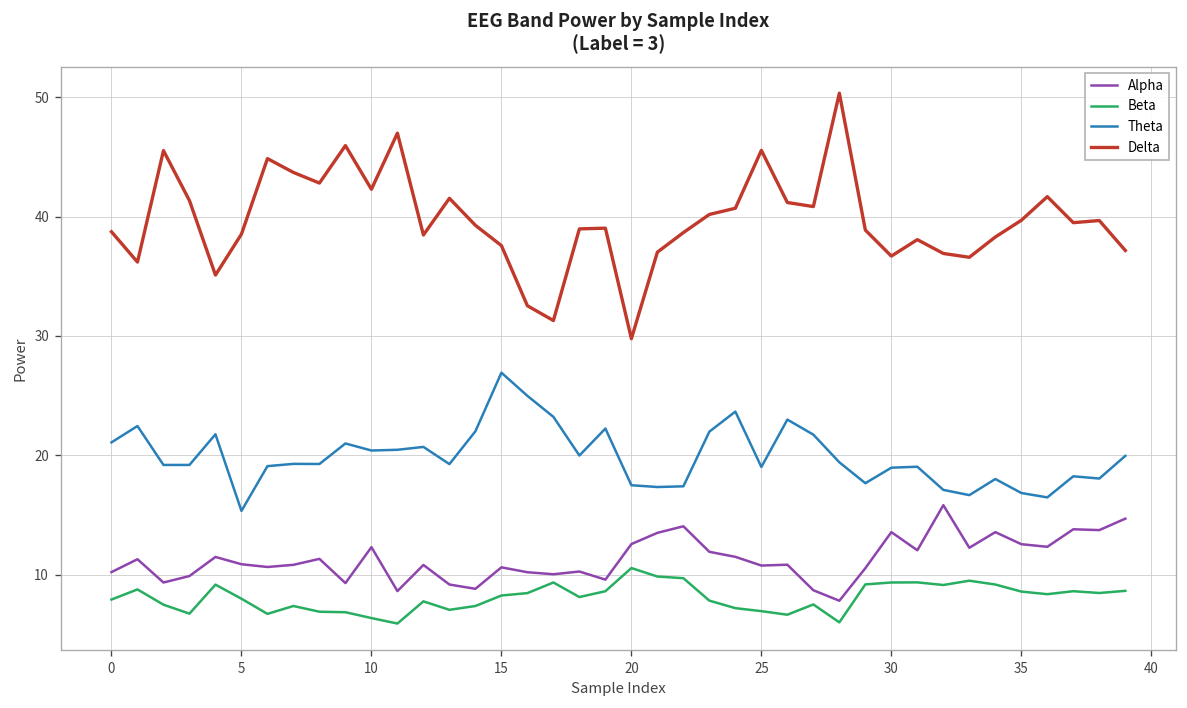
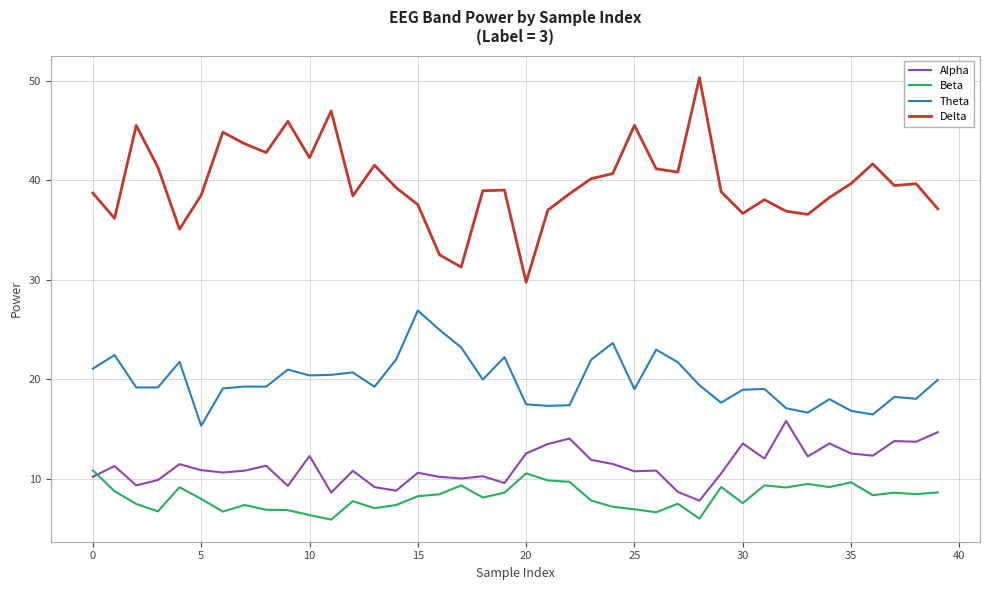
  {
    "Alpha": {
      "0": 10,
      "5": 11,
      "10": 12,
      "15": 11,
      "20": 13,
      "25": 11,
      "30": 14,
      "35": 13
    },
    "Beta": {
-     "0": 8,
+     "0": 11,
      "5": 8,
      "10": 6,
      "15": 8,
      "20": 11,
      "25": 7,
-     "30": 9,
-     "35": 9
+     "30": 8,
+     "35": 10
    },
    "Theta": {
      "0": 21,
      "5": 15,
      "10": 20,
      "15": 27,
      "20": 17,
      "25": 19,
      "30": 19,
      "35": 17
    },
    "Delta": {
      "0": 39,
      "5": 39,
      "10": 42,
      "15": 38,
      "20": 30,
      "25": 46,
      "30": 37,
      "35": 40
    }
  }
